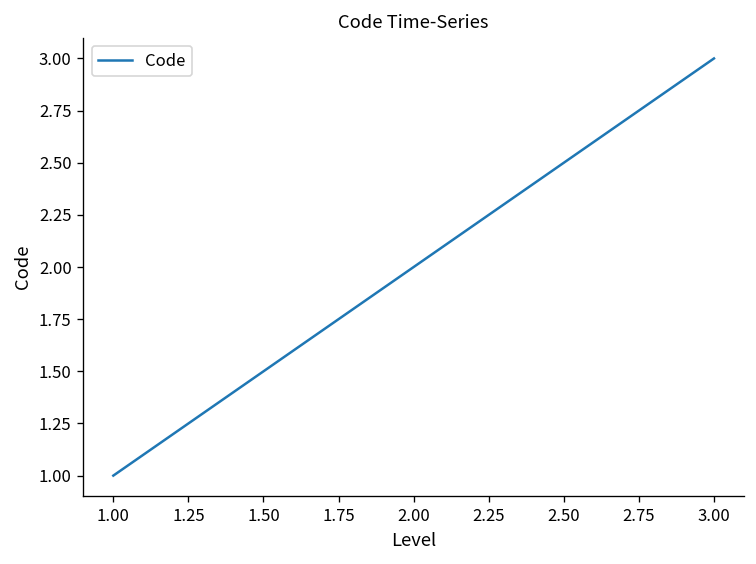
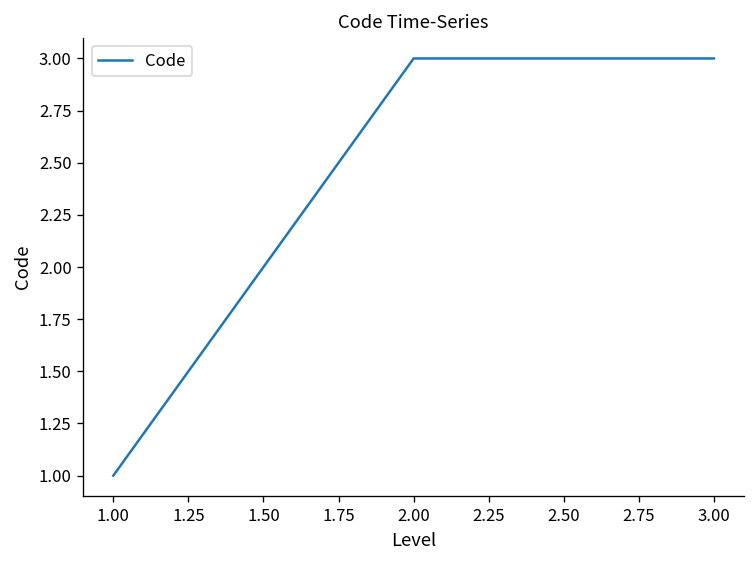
  {
    "1.00": 1,
-   "2.00": 2,
+   "2.00": 3,
    "3.00": 3
  }
